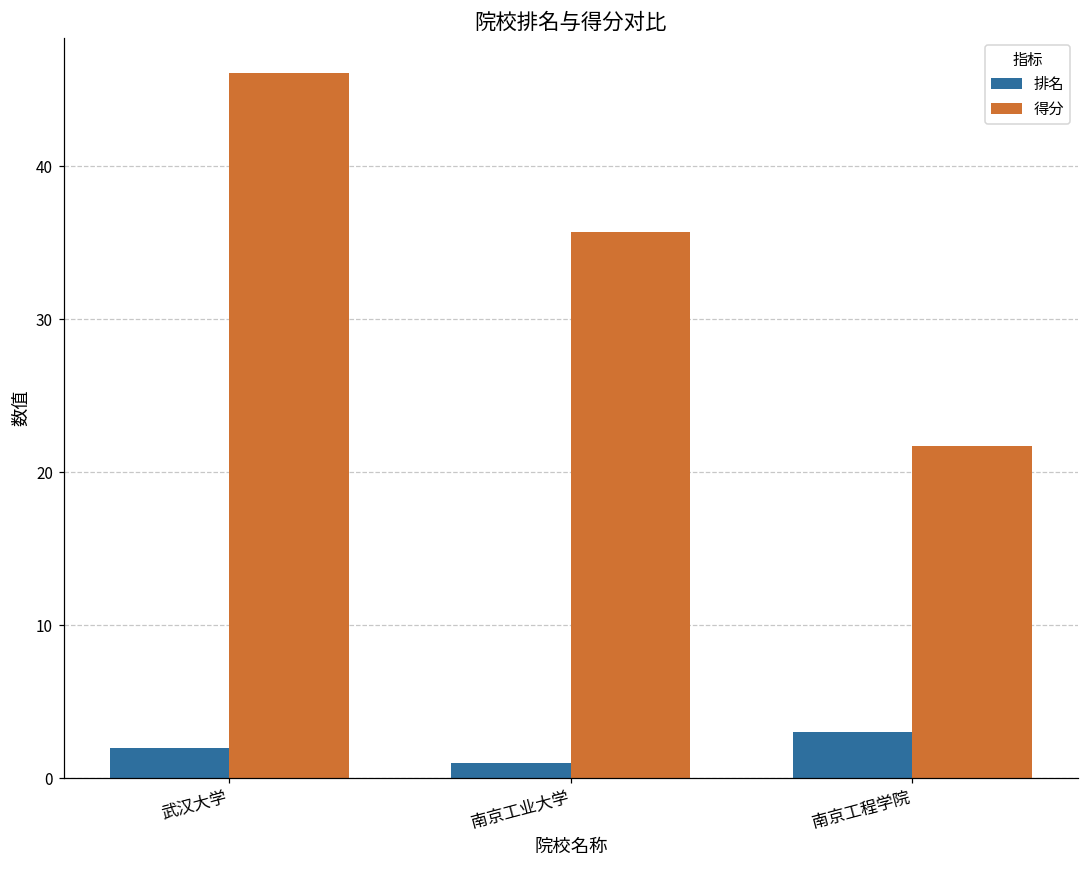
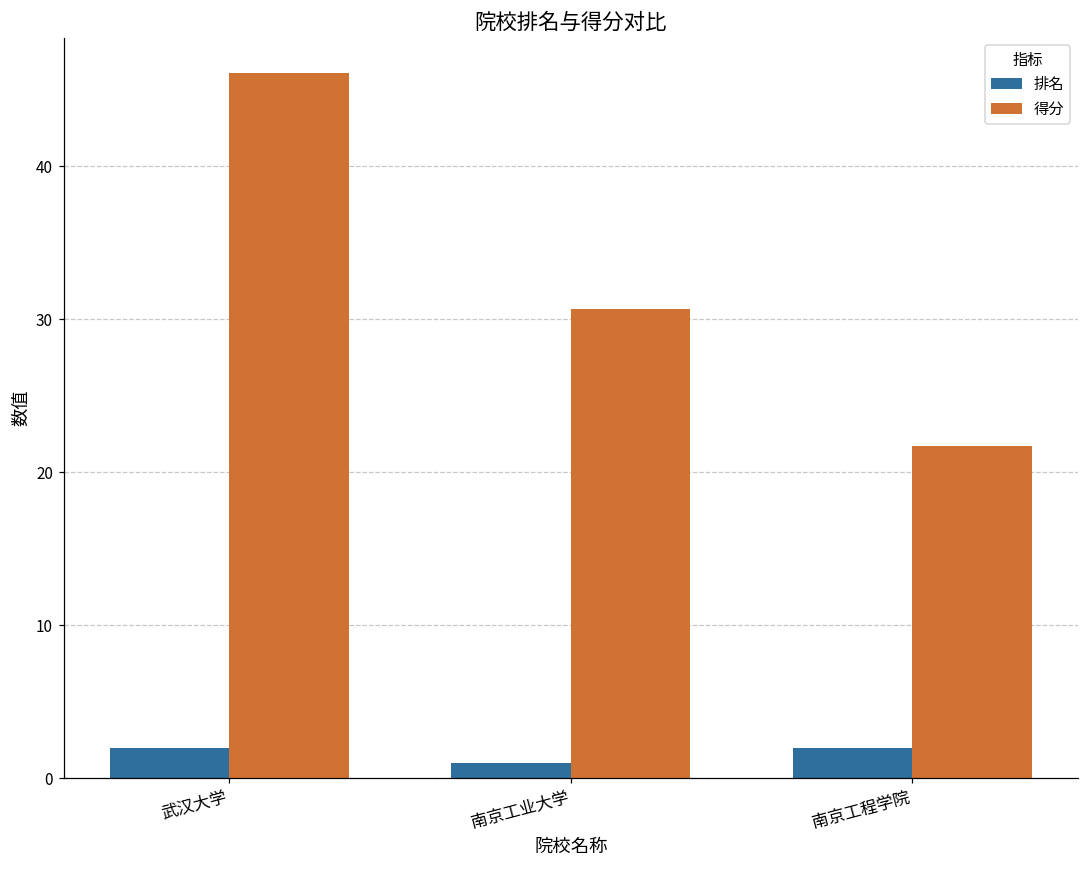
  {
    "排名": {
      "武汉大学": 2,
      "南京工业大学": 1,
-     "南京工程学院": 3
+     "南京工程学院": 2
    },
    "得分": {
      "武汉大学": 46.1,
-     "南京工业大学": 35.7,
+     "南京工业大学": 30.7,
      "南京工程学院": 21.7
    }
  }
